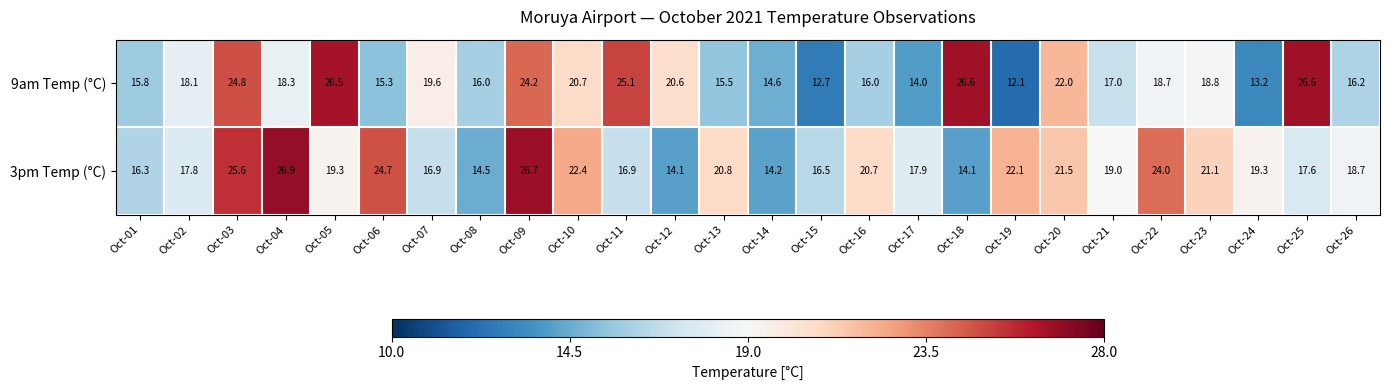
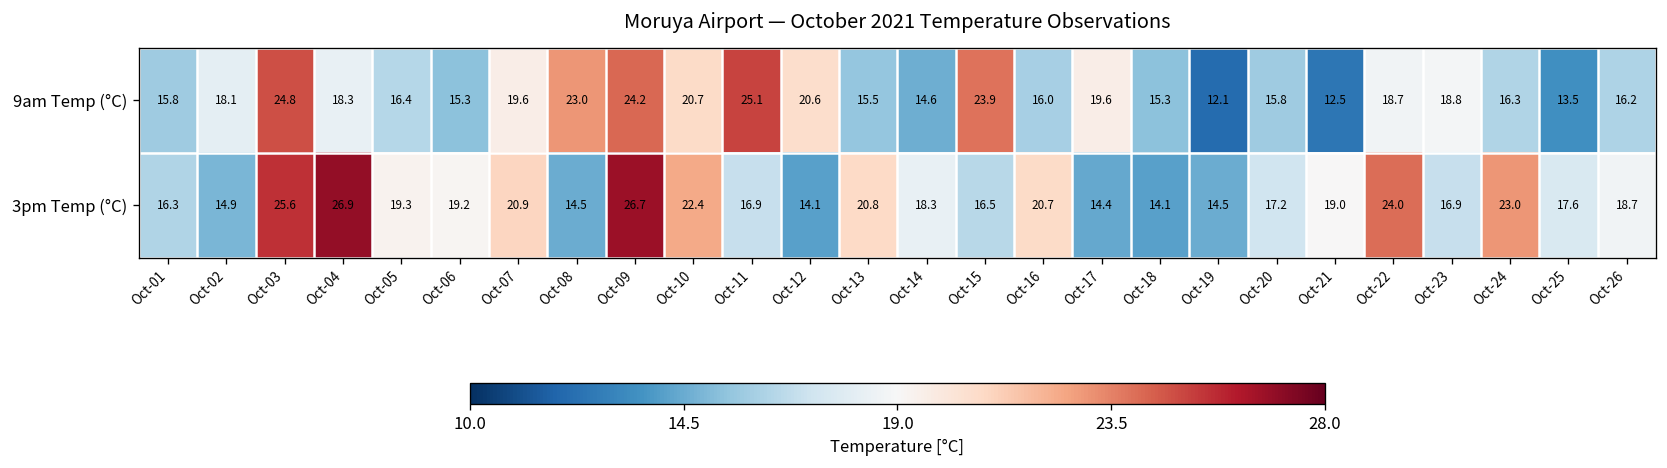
  {
    "9am Temp (°C)": {
      "Oct-01": 15.8,
      "Oct-02": 18.1,
      "Oct-03": 24.8,
      "Oct-04": 18.3,
-     "Oct-05": 26.5,
+     "Oct-05": 16.4,
      "Oct-06": 15.3,
      "Oct-07": 19.6,
-     "Oct-08": 16.0,
+     "Oct-08": 23.0,
      "Oct-09": 24.2,
      "Oct-10": 20.7,
      "Oct-11": 25.1,
      "Oct-12": 20.6,
      "Oct-13": 15.5,
      "Oct-14": 14.6,
-     "Oct-15": 12.7,
+     "Oct-15": 23.9,
      "Oct-16": 16.0,
-     "Oct-17": 14.0,
-     "Oct-18": 26.6,
+     "Oct-17": 19.6,
+     "Oct-18": 15.3,
      "Oct-19": 12.1,
-     "Oct-20": 22.0,
-     "Oct-21": 17.0,
+     "Oct-20": 15.8,
+     "Oct-21": 12.5,
      "Oct-22": 18.7,
      "Oct-23": 18.8,
-     "Oct-24": 13.2,
-     "Oct-25": 26.6,
+     "Oct-24": 16.3,
+     "Oct-25": 13.5,
      "Oct-26": 16.2
    },
    "3pm Temp (°C)": {
      "Oct-01": 16.3,
-     "Oct-02": 17.8,
+     "Oct-02": 14.9,
      "Oct-03": 25.6,
      "Oct-04": 26.9,
      "Oct-05": 19.3,
-     "Oct-06": 24.7,
-     "Oct-07": 16.9,
+     "Oct-06": 19.2,
+     "Oct-07": 20.9,
      "Oct-08": 14.5,
      "Oct-09": 26.7,
      "Oct-10": 22.4,
      "Oct-11": 16.9,
      "Oct-12": 14.1,
      "Oct-13": 20.8,
-     "Oct-14": 14.2,
+     "Oct-14": 18.3,
      "Oct-15": 16.5,
      "Oct-16": 20.7,
-     "Oct-17": 17.9,
+     "Oct-17": 14.4,
      "Oct-18": 14.1,
-     "Oct-19": 22.1,
-     "Oct-20": 21.5,
+     "Oct-19": 14.5,
+     "Oct-20": 17.2,
      "Oct-21": 19.0,
      "Oct-22": 24.0,
-     "Oct-23": 21.1,
-     "Oct-24": 19.3,
+     "Oct-23": 16.9,
+     "Oct-24": 23.0,
      "Oct-25": 17.6,
      "Oct-26": 18.7
    }
  }
